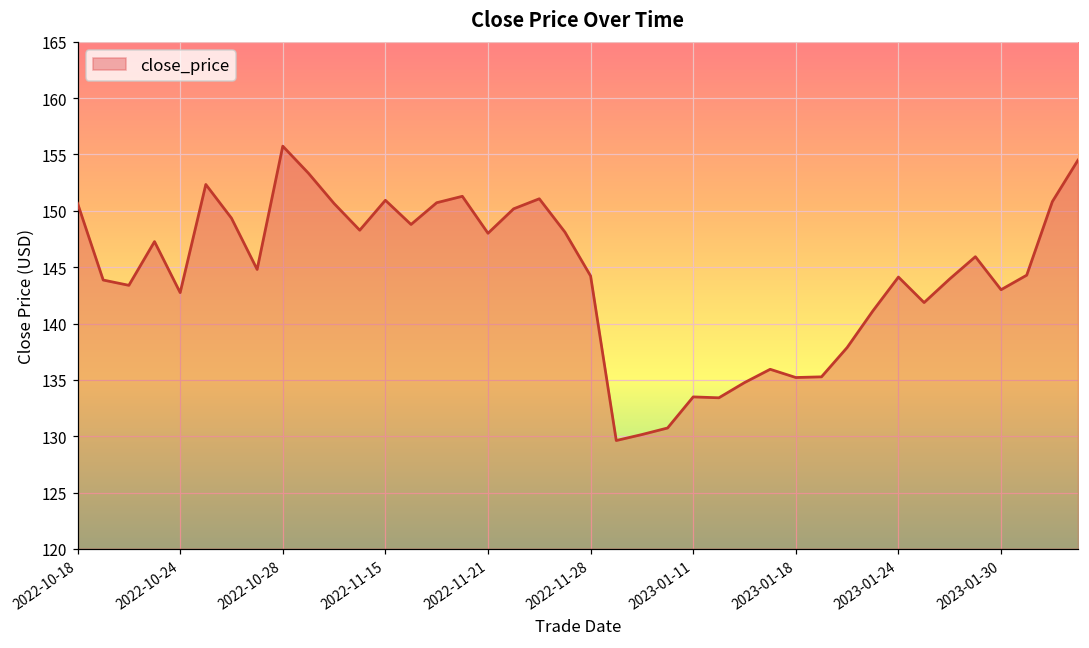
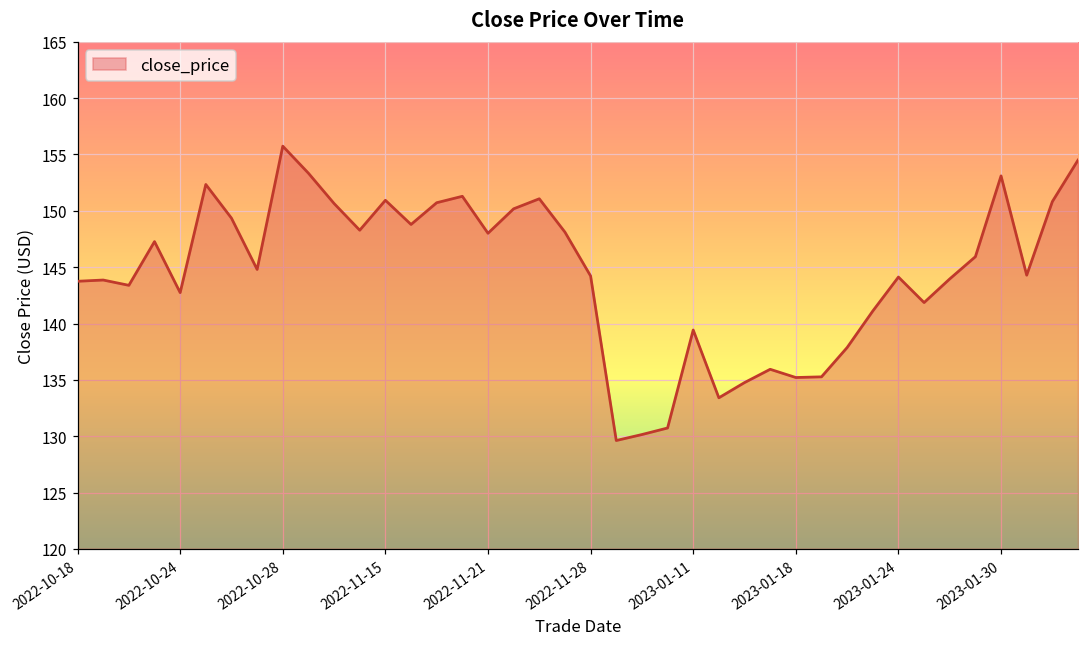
  {
-   "2022-10-18": 150.7,
+   "2022-10-18": 143.8,
    "2022-10-24": 142.7,
    "2022-10-28": 155.7,
    "2022-11-15": 150.9,
    "2022-11-21": 148.0,
    "2022-11-28": 144.2,
-   "2023-01-11": 133.5,
+   "2023-01-11": 139.4,
    "2023-01-18": 135.2,
    "2023-01-24": 144.1,
-   "2023-01-30": 143.0
+   "2023-01-30": 153.1
  }
